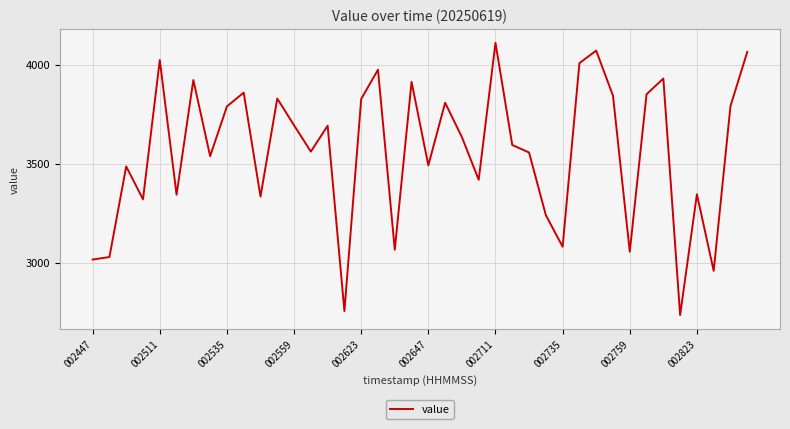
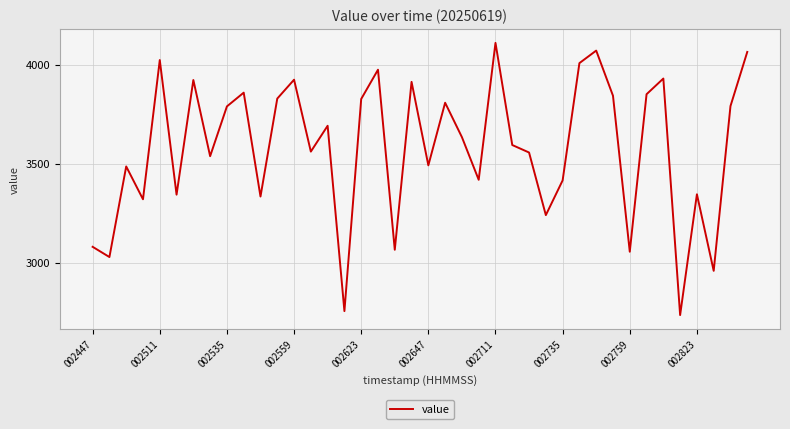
  {
-   "002447": 3020,
+   "002447": 3080,
    "002511": 4020,
    "002535": 3790,
-   "002559": 3690,
+   "002559": 3920,
    "002623": 3830,
    "002647": 3490,
    "002711": 4110,
-   "002735": 3080,
+   "002735": 3420,
    "002759": 3050,
    "002823": 3350
  }
